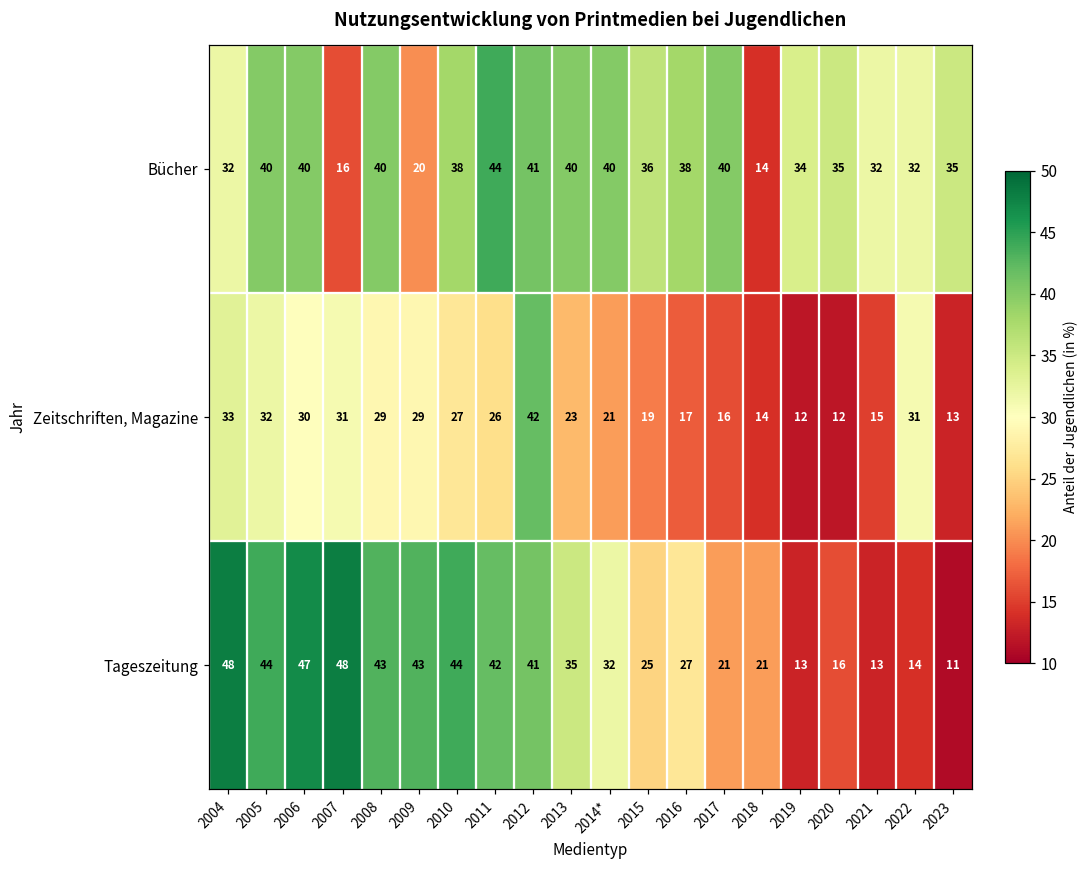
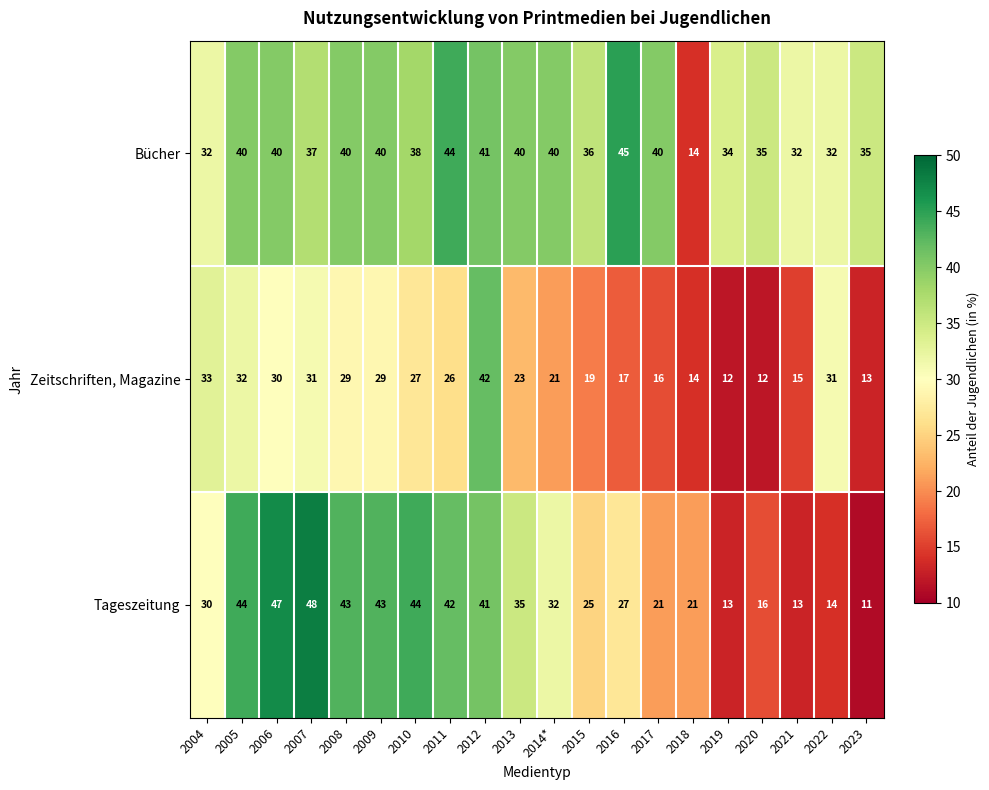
  {
    "Bücher": {
      "2004": 32,
      "2005": 40,
      "2006": 40,
-     "2007": 16,
+     "2007": 37,
      "2008": 40,
-     "2009": 20,
+     "2009": 40,
      "2010": 38,
      "2011": 44,
      "2012": 41,
      "2013": 40,
      "2014*": 40,
      "2015": 36,
-     "2016": 38,
+     "2016": 45,
      "2017": 40,
      "2018": 14,
      "2019": 34,
      "2020": 35,
      "2021": 32,
      "2022": 32,
      "2023": 35
    },
    "Zeitschriften, Magazine": {
      "2004": 33,
      "2005": 32,
      "2006": 30,
      "2007": 31,
      "2008": 29,
      "2009": 29,
      "2010": 27,
      "2011": 26,
      "2012": 42,
      "2013": 23,
      "2014*": 21,
      "2015": 19,
      "2016": 17,
      "2017": 16,
      "2018": 14,
      "2019": 12,
      "2020": 12,
      "2021": 15,
      "2022": 31,
      "2023": 13
    },
    "Tageszeitung": {
-     "2004": 48,
+     "2004": 30,
      "2005": 44,
      "2006": 47,
      "2007": 48,
      "2008": 43,
      "2009": 43,
      "2010": 44,
      "2011": 42,
      "2012": 41,
      "2013": 35,
      "2014*": 32,
      "2015": 25,
      "2016": 27,
      "2017": 21,
      "2018": 21,
      "2019": 13,
      "2020": 16,
      "2021": 13,
      "2022": 14,
      "2023": 11
    }
  }
